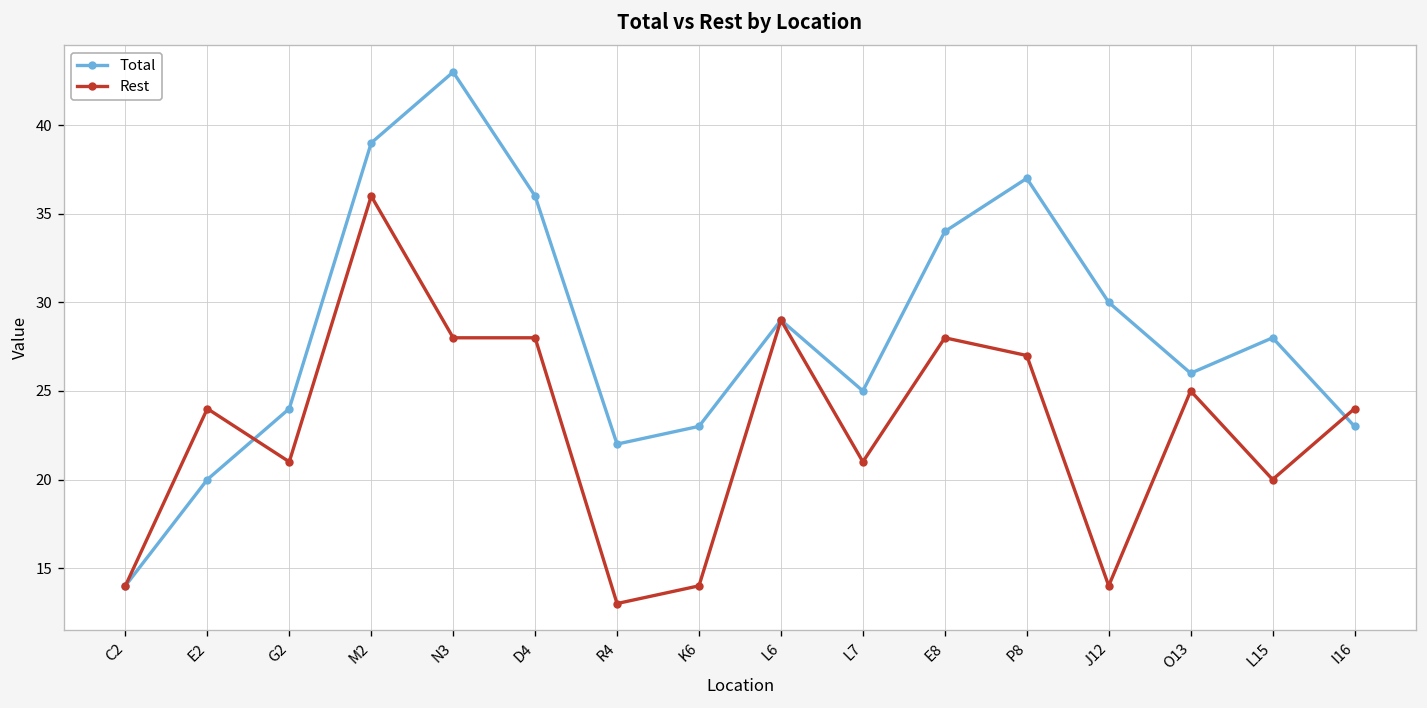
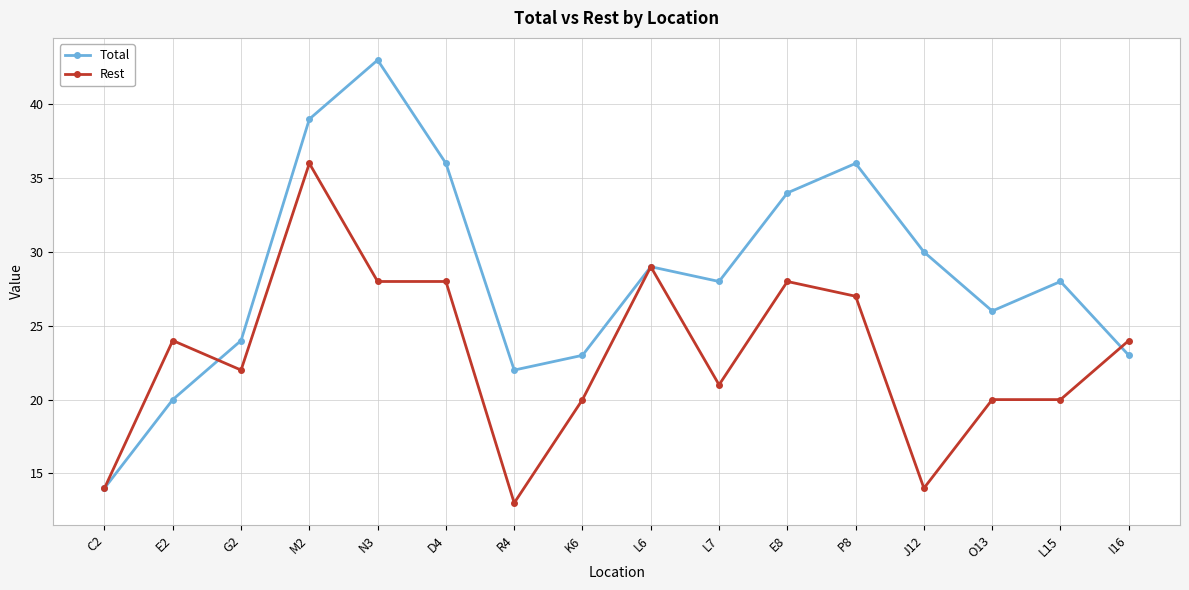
  {
    "Total": {
      "E2": 20,
      "G2": 24,
      "M2": 39,
      "N3": 43,
      "D4": 36,
      "R4": 22,
      "K6": 23,
-     "L7": 25,
+     "L7": 28,
      "E8": 34,
-     "P8": 37,
+     "P8": 36,
      "J12": 30,
      "O13": 26,
      "L15": 28,
      "I16": 23
    },
    "Rest": {
      "E2": 24,
-     "G2": 21,
+     "G2": 22,
      "M2": 36,
      "N3": 28,
      "D4": 28,
      "R4": 13,
-     "K6": 14,
+     "K6": 20,
      "L7": 21,
      "E8": 28,
      "P8": 27,
      "J12": 14,
-     "O13": 25,
+     "O13": 20,
      "L15": 20,
      "I16": 24
    }
  }
